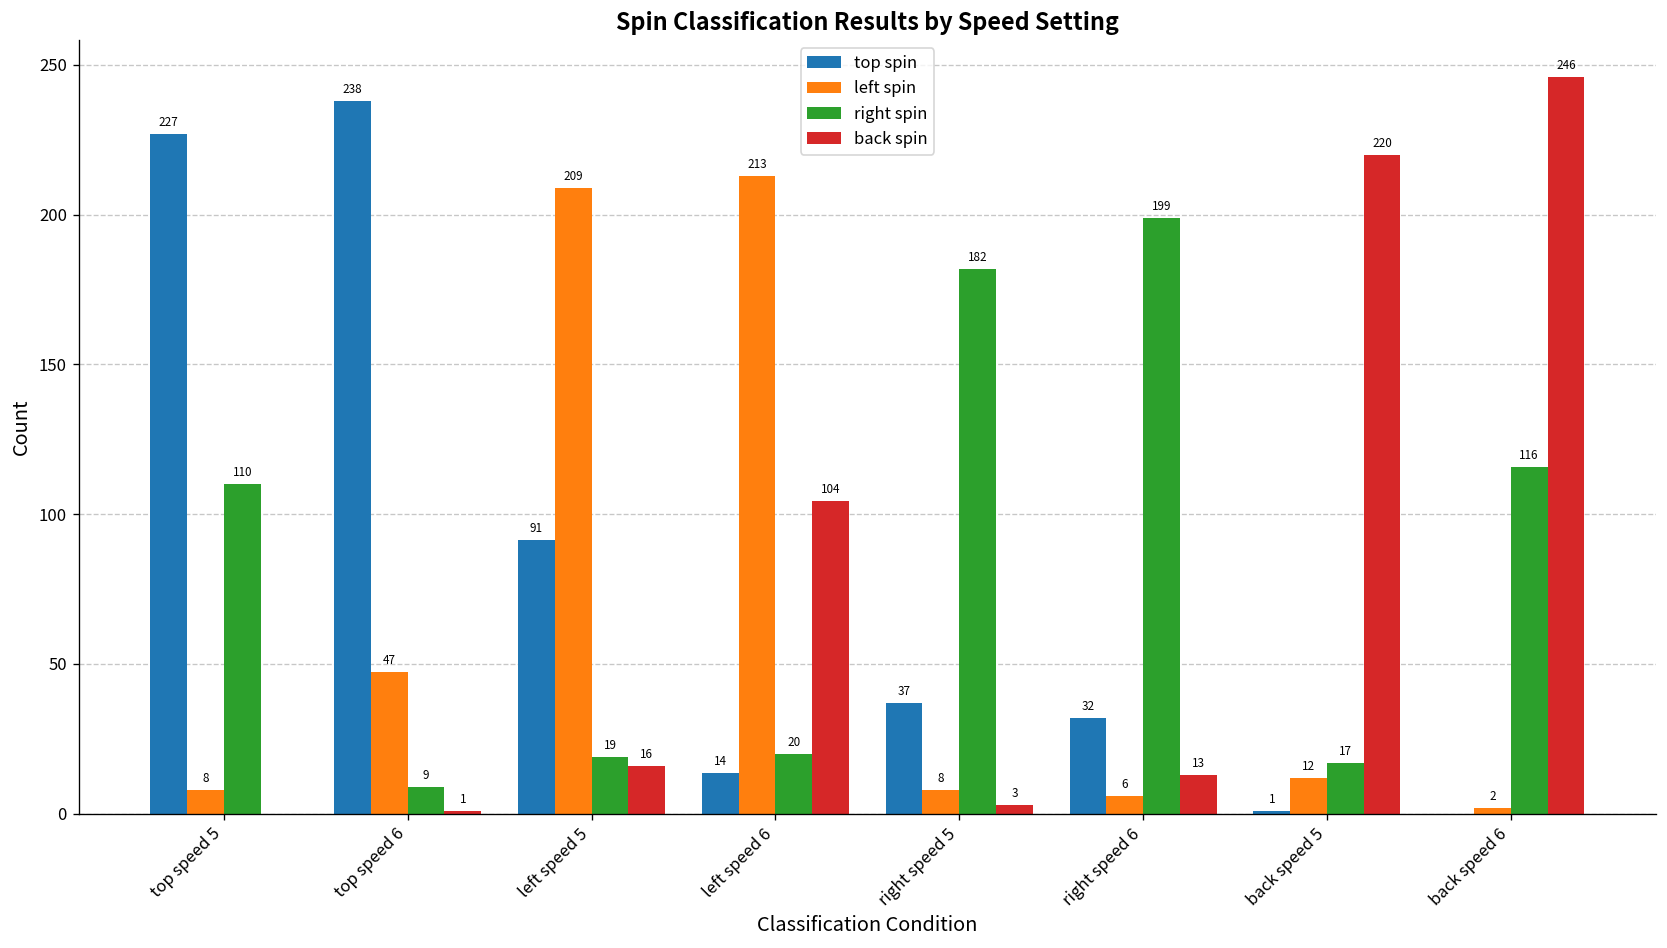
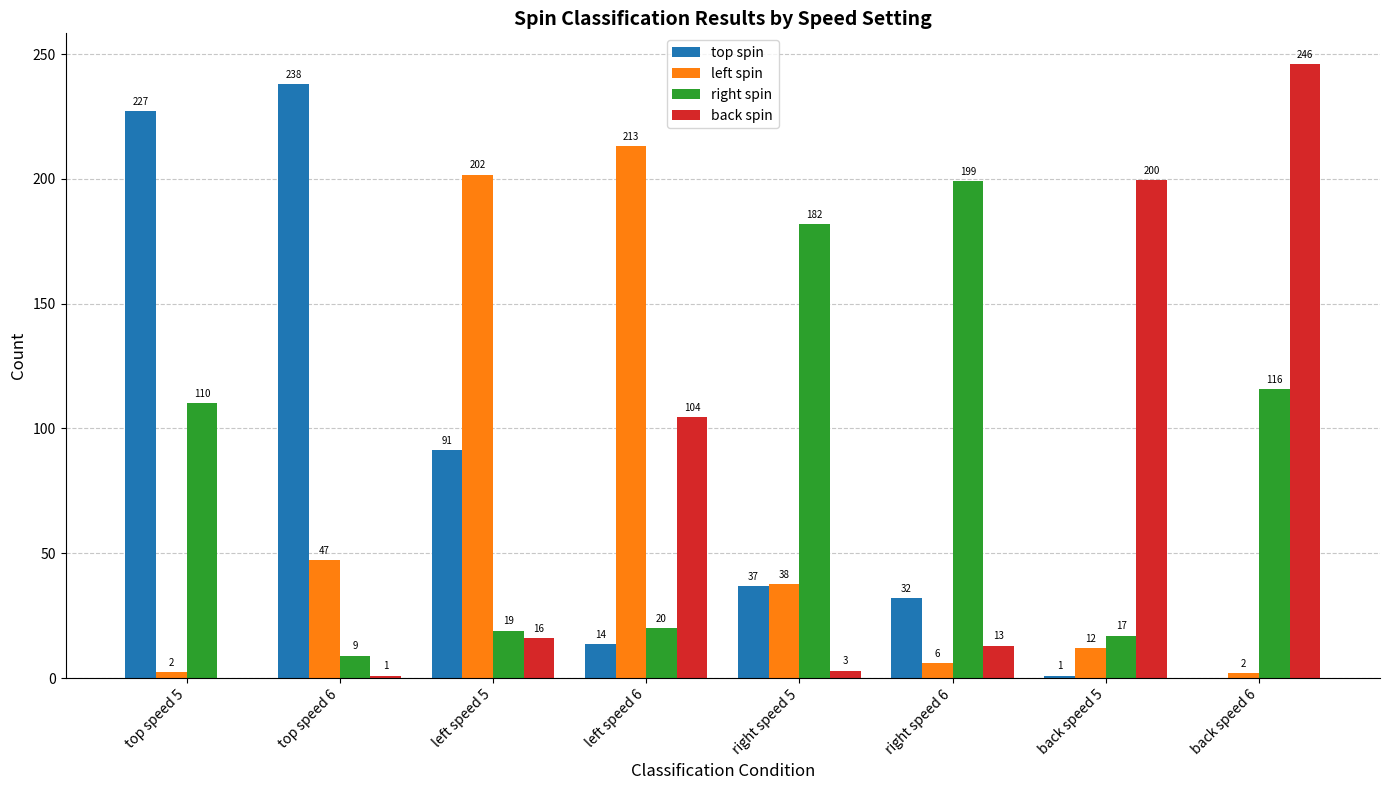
  {
    "top spin": {
      "top speed 5": 227,
      "top speed 6": 238,
      "left speed 5": 91,
      "left speed 6": 14,
      "right speed 5": 37,
      "right speed 6": 32,
      "back speed 5": 1
    },
    "left spin": {
-     "top speed 5": 8,
+     "top speed 5": 2,
      "top speed 6": 47,
-     "left speed 5": 209,
+     "left speed 5": 202,
      "left speed 6": 213,
-     "right speed 5": 8,
+     "right speed 5": 38,
      "right speed 6": 6,
      "back speed 5": 12,
      "back speed 6": 2
    },
    "right spin": {
      "top speed 5": 110,
      "top speed 6": 9,
      "left speed 5": 19,
      "left speed 6": 20,
      "right speed 5": 182,
      "right speed 6": 199,
      "back speed 5": 17,
      "back speed 6": 116
    },
    "back spin": {
      "top speed 6": 1,
      "left speed 5": 16,
      "left speed 6": 104,
      "right speed 5": 3,
      "right speed 6": 13,
-     "back speed 5": 220,
+     "back speed 5": 200,
      "back speed 6": 246
    }
  }
